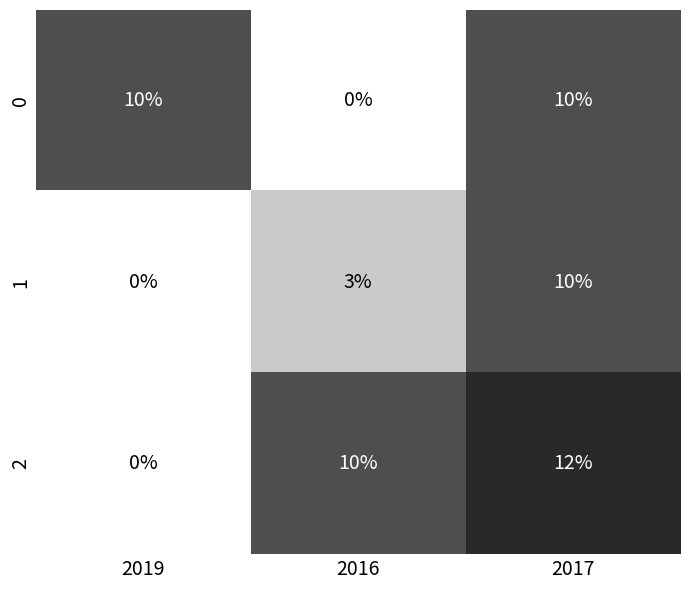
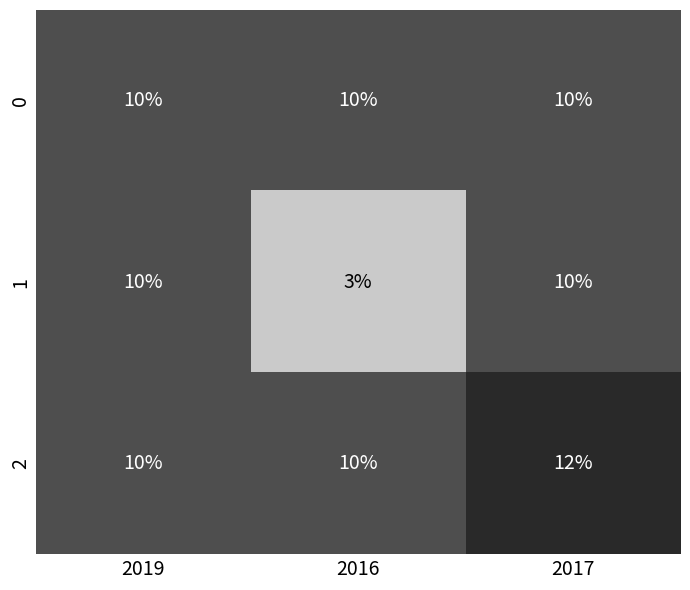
  {
    "0": {
      "2019": "10%",
-     "2016": "0%",
+     "2016": "10%",
      "2017": "10%"
    },
    "1": {
-     "2019": "0%",
+     "2019": "10%",
      "2016": "3%",
      "2017": "10%"
    },
    "2": {
-     "2019": "0%",
+     "2019": "10%",
      "2016": "10%",
      "2017": "12%"
    }
  }
